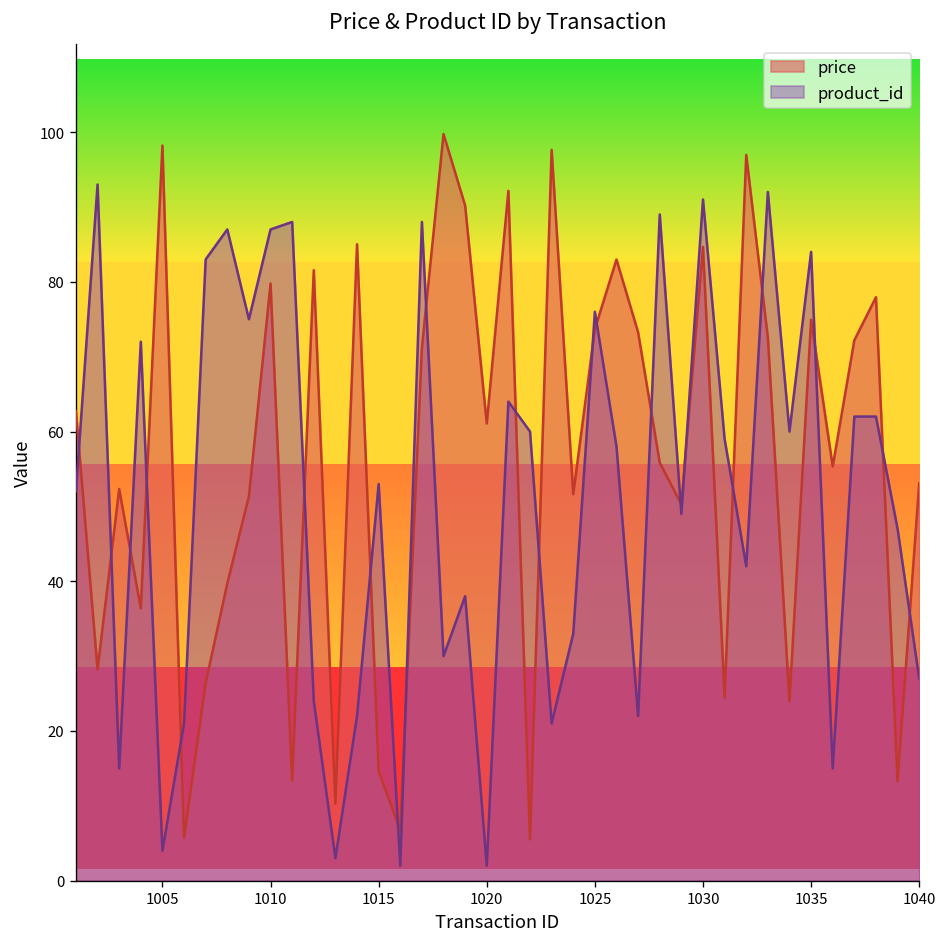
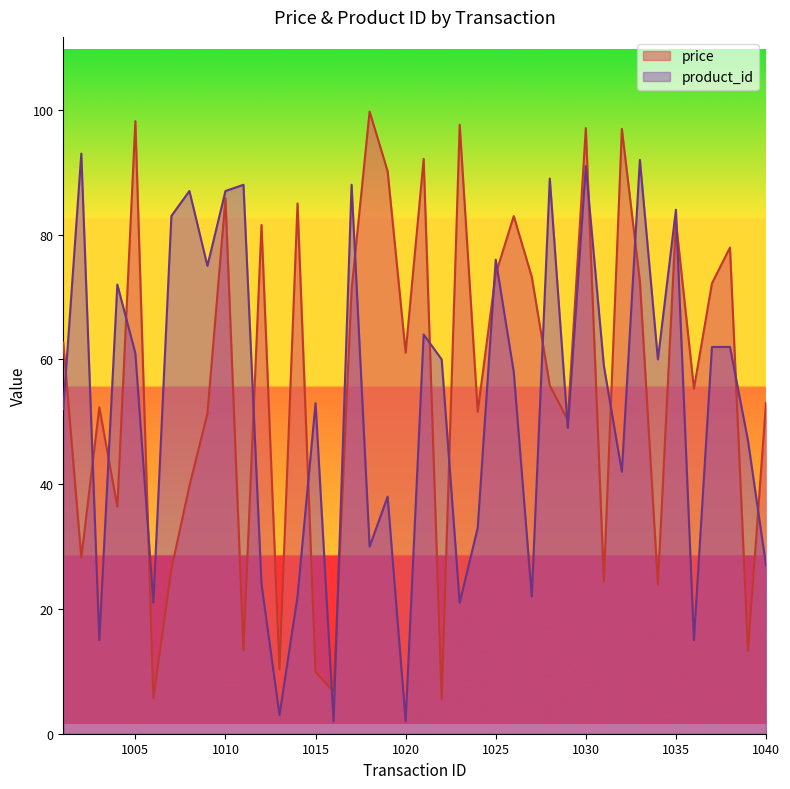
  {
    "price": {
      "1005": 98,
-     "1010": 80,
-     "1015": 15,
+     "1010": 86,
+     "1015": 10,
      "1020": 61,
      "1025": 74,
-     "1030": 85,
-     "1035": 75,
+     "1030": 97,
+     "1035": 82,
      "1040": 53
    },
    "product_id": {
-     "1005": 4,
+     "1005": 61,
      "1010": 87,
      "1015": 53,
      "1020": 2,
      "1025": 76,
      "1030": 91,
      "1035": 84,
      "1040": 27
    }
  }
